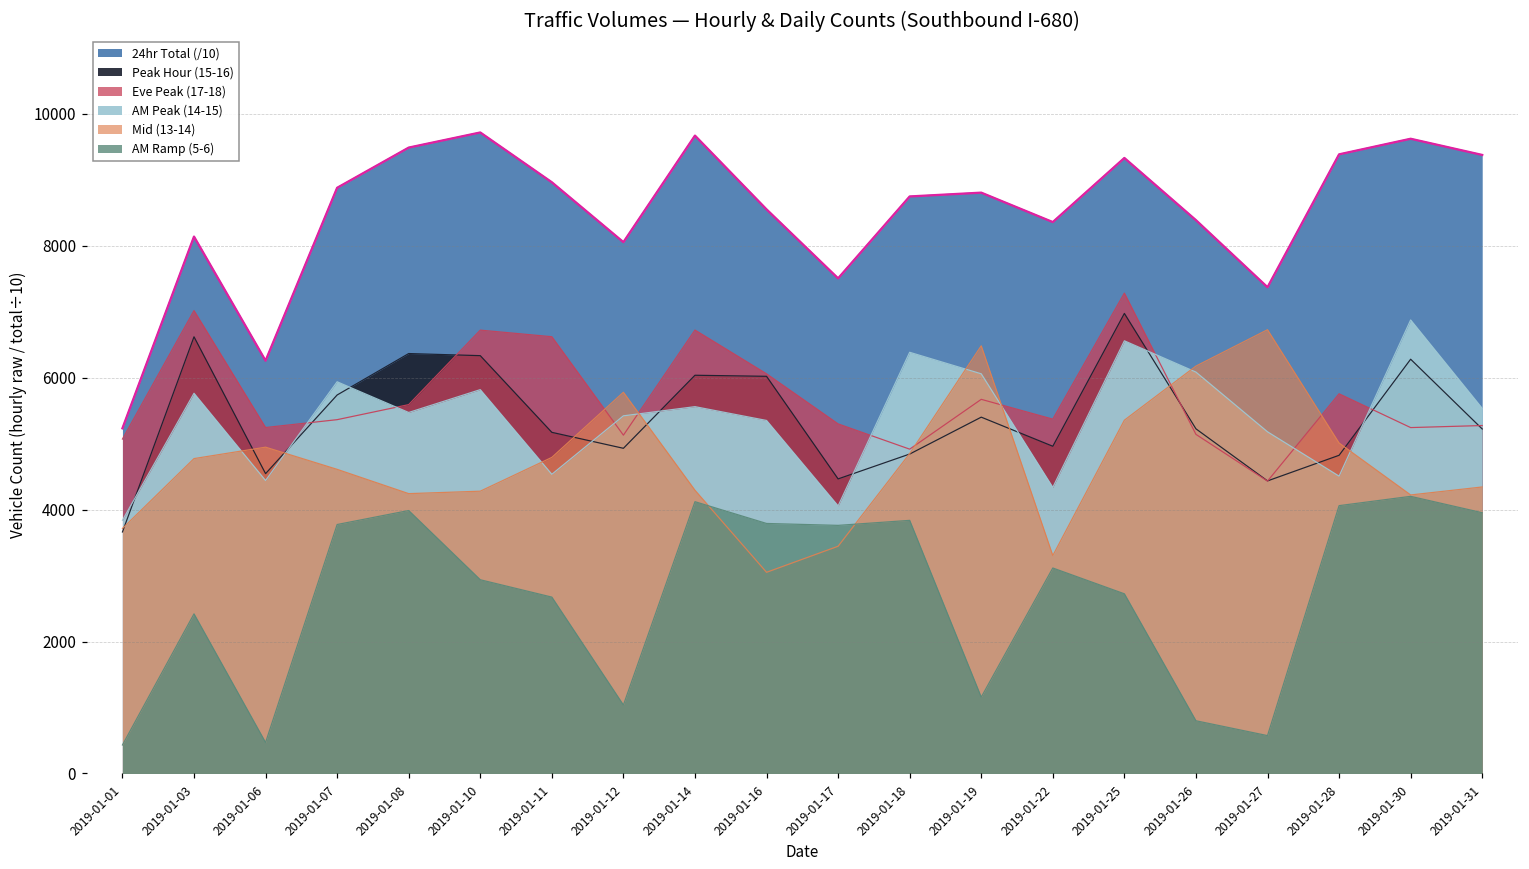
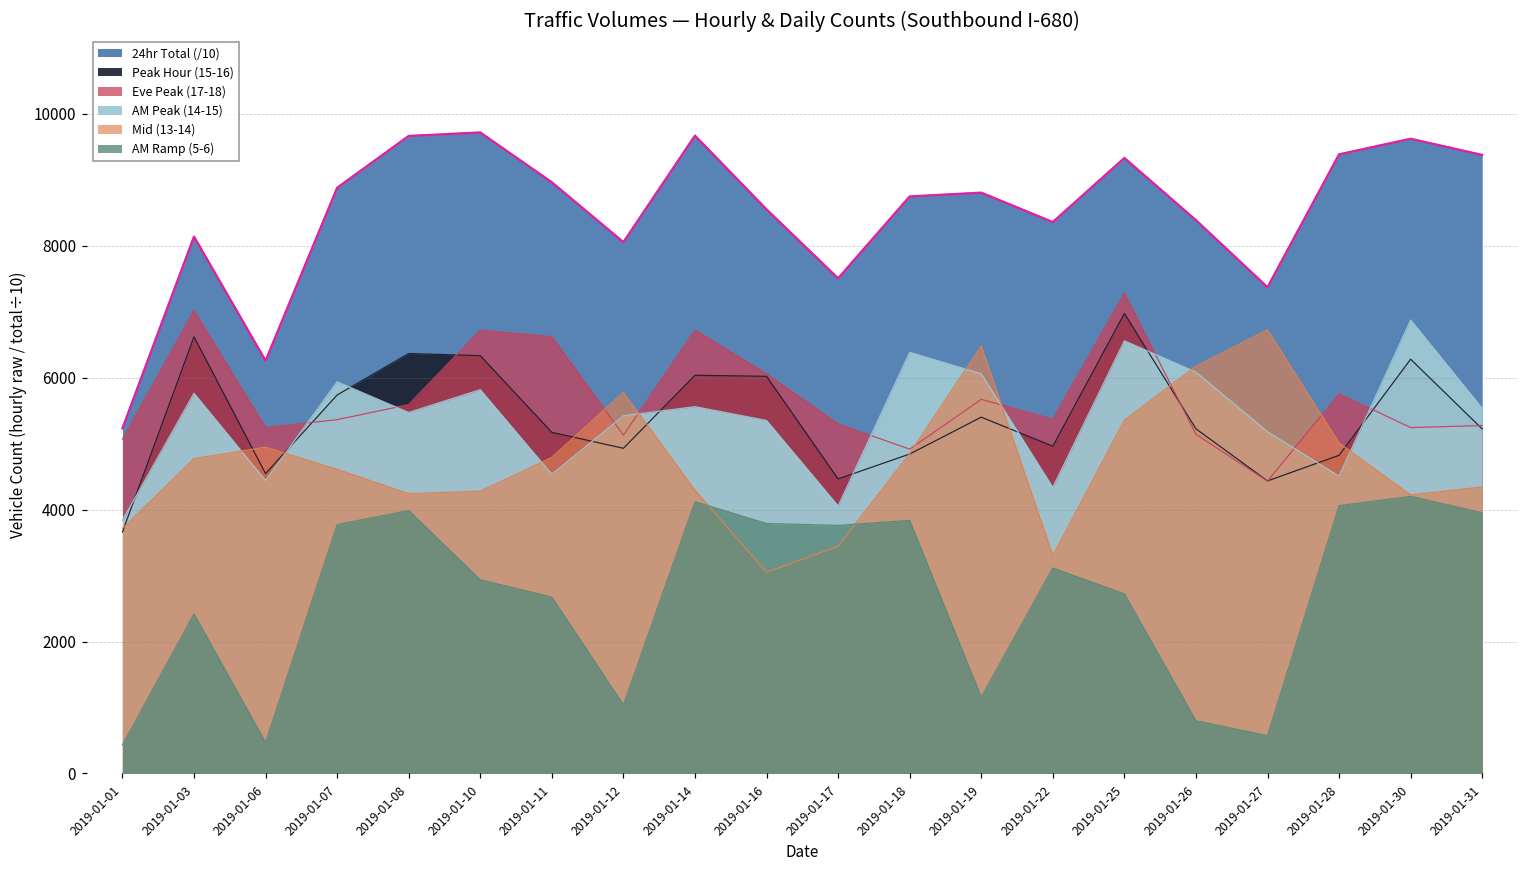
  {
    "24hr Total (/10)": {
      "2019-01-01": 5200,
      "2019-01-03": 8100,
      "2019-01-06": 6300,
      "2019-01-07": 8900,
-     "2019-01-08": 9500,
+     "2019-01-08": 9700,
      "2019-01-10": 9700,
      "2019-01-11": 9000,
      "2019-01-12": 8100,
      "2019-01-14": 9700,
      "2019-01-16": 8500,
      "2019-01-17": 7500,
      "2019-01-18": 8700,
      "2019-01-19": 8800,
      "2019-01-22": 8400,
      "2019-01-25": 9300,
      "2019-01-26": 8400,
      "2019-01-27": 7400,
      "2019-01-28": 9400,
      "2019-01-30": 9600,
      "2019-01-31": 9400
    },
    "Peak Hour (15-16)": {
      "2019-01-01": 3700,
      "2019-01-03": 6600,
      "2019-01-06": 4500,
      "2019-01-07": 5700,
      "2019-01-08": 6400,
      "2019-01-10": 6300,
      "2019-01-11": 5200,
      "2019-01-12": 4900,
      "2019-01-14": 6000,
      "2019-01-17": 4500,
      "2019-01-19": 5400,
      "2019-01-22": 5000,
      "2019-01-25": 7000,
      "2019-01-26": 5200,
      "2019-01-28": 4800,
      "2019-01-30": 6300,
      "2019-01-31": 5200
    },
    "Eve Peak (17-18)": {
      "2019-01-01": 5100,
      "2019-01-03": 7000,
      "2019-01-06": 5200,
      "2019-01-07": 5400,
      "2019-01-08": 5600,
      "2019-01-10": 6700,
      "2019-01-11": 6600,
      "2019-01-12": 5100,
      "2019-01-14": 6700,
      "2019-01-17": 5300,
      "2019-01-18": 4900,
      "2019-01-19": 5700,
      "2019-01-22": 5400,
      "2019-01-25": 7300,
      "2019-01-26": 5100,
      "2019-01-28": 5800,
      "2019-01-30": 5200,
      "2019-01-31": 5300
    },
    "AM Peak (14-15)": {
      "2019-01-01": 3800,
      "2019-01-03": 5800,
      "2019-01-06": 4400,
      "2019-01-07": 5900,
      "2019-01-08": 5500,
      "2019-01-10": 5800,
      "2019-01-11": 4500,
      "2019-01-12": 5400,
      "2019-01-14": 5600,
      "2019-01-16": 5400,
      "2019-01-17": 4100,
      "2019-01-18": 6400,
      "2019-01-19": 6100,
      "2019-01-22": 4300,
      "2019-01-25": 6600,
      "2019-01-26": 6100,
      "2019-01-27": 5200,
      "2019-01-28": 4500,
      "2019-01-30": 6900,
      "2019-01-31": 5500
    },
    "Mid (13-14)": {
      "2019-01-01": 3700,
      "2019-01-03": 4800,
      "2019-01-06": 4900,
      "2019-01-07": 4600,
      "2019-01-08": 4200,
      "2019-01-10": 4300,
      "2019-01-11": 4800,
      "2019-01-12": 5800,
      "2019-01-14": 4300,
      "2019-01-16": 3000,
      "2019-01-17": 3400,
      "2019-01-19": 6500,
      "2019-01-22": 3300,
      "2019-01-25": 5400,
      "2019-01-26": 6200,
      "2019-01-27": 6700,
      "2019-01-28": 5000,
      "2019-01-31": 4300
    },
    "AM Ramp (5-6)": {
      "2019-01-01": 400,
      "2019-01-03": 2400,
      "2019-01-06": 500,
      "2019-01-07": 3800,
      "2019-01-08": 4000,
      "2019-01-10": 2900,
      "2019-01-11": 2700,
      "2019-01-12": 1000,
      "2019-01-14": 4100,
      "2019-01-16": 3800,
      "2019-01-17": 3800,
      "2019-01-18": 3800,
      "2019-01-19": 1200,
      "2019-01-22": 3100,
      "2019-01-25": 2700,
      "2019-01-26": 800,
      "2019-01-27": 600,
      "2019-01-28": 4100,
      "2019-01-31": 4000
    }
  }
